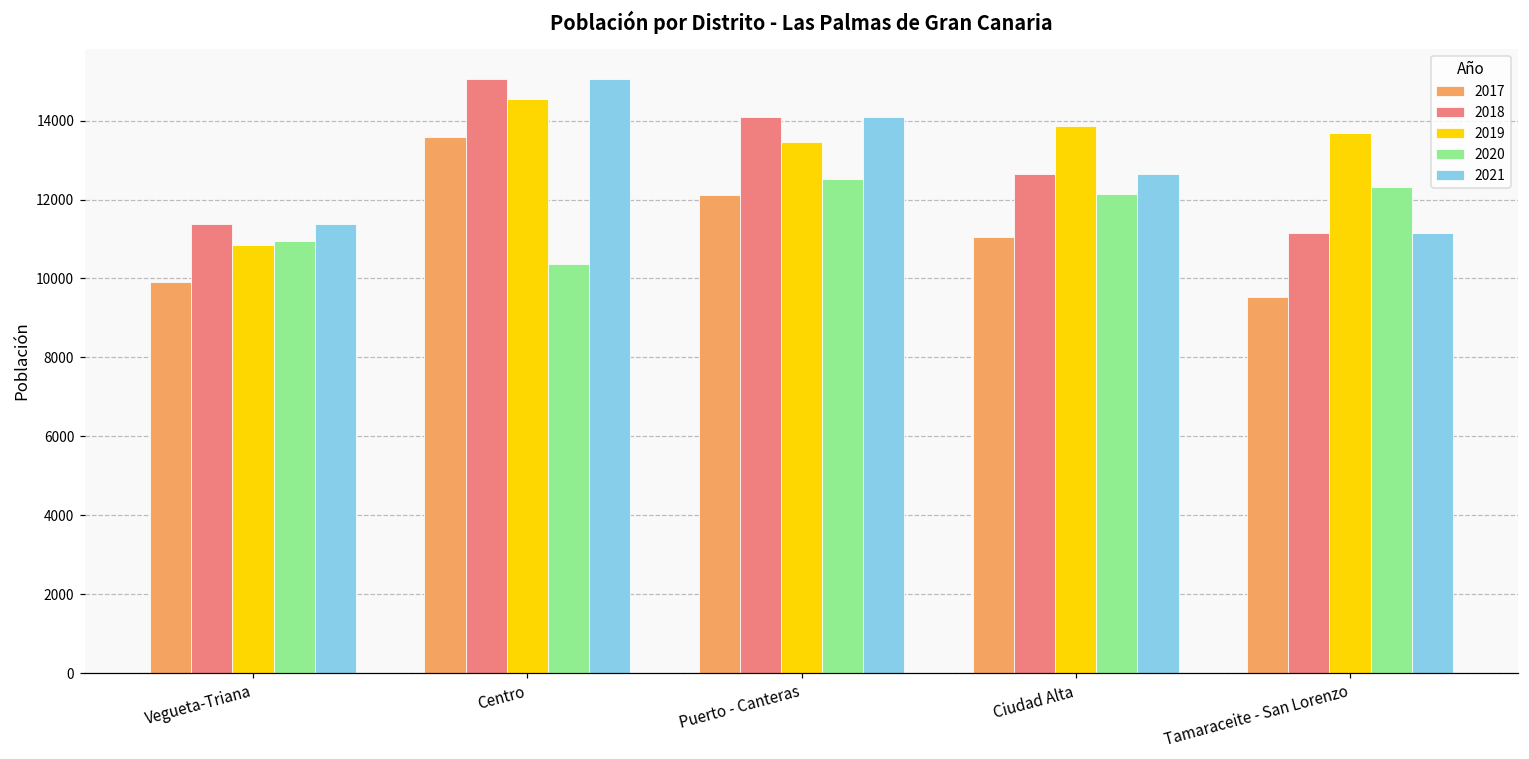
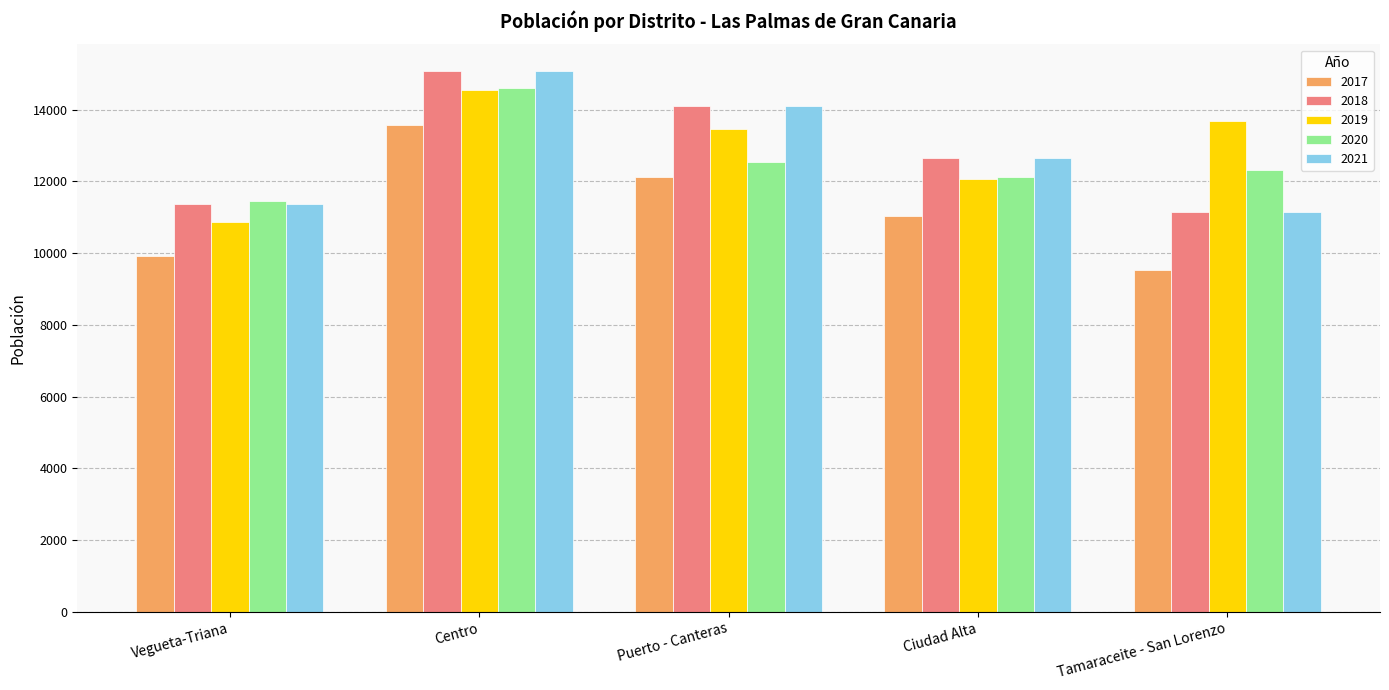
  {
    "2019": {
      "Vegueta-Triana": 10900,
      "Centro": 14500,
      "Puerto - Canteras": 13500,
-     "Ciudad Alta": 13900,
+     "Ciudad Alta": 12100,
      "Tamaraceite - San Lorenzo": 13700
    },
    "2020": {
-     "Vegueta-Triana": 10900,
-     "Centro": 10400,
+     "Vegueta-Triana": 11500,
+     "Centro": 14600,
      "Puerto - Canteras": 12500,
      "Ciudad Alta": 12100,
      "Tamaraceite - San Lorenzo": 12300
    },
    "2021": {
      "Vegueta-Triana": 11400,
      "Centro": 15100,
      "Puerto - Canteras": 14100,
      "Ciudad Alta": 12600,
      "Tamaraceite - San Lorenzo": 11100
    }
  }
